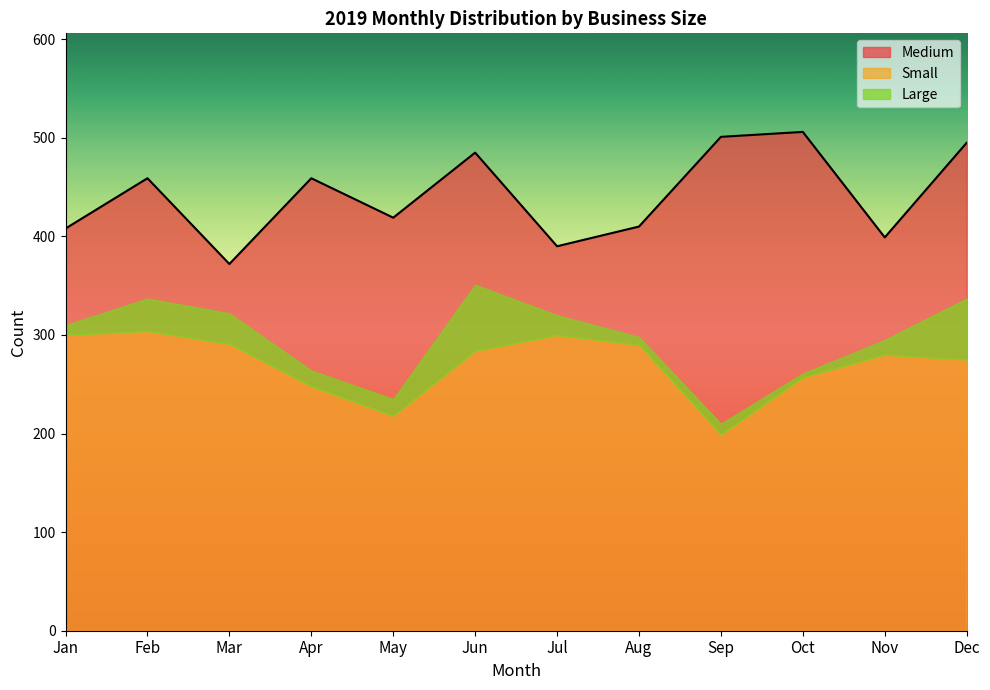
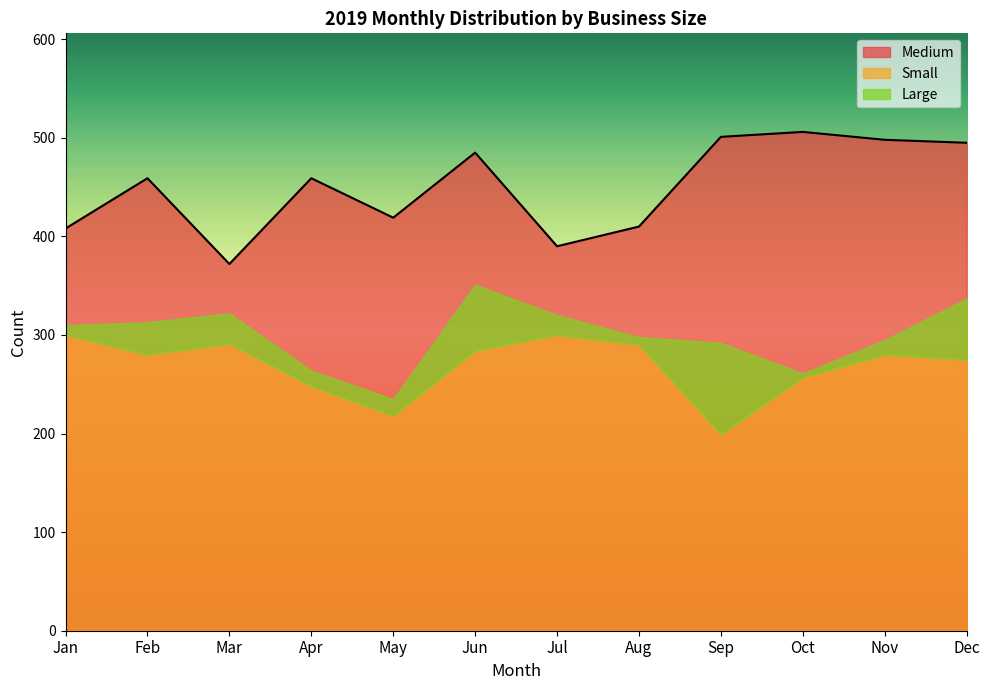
  {
    "Medium": {
      "Jan": 410,
      "Feb": 460,
      "Mar": 370,
      "Apr": 460,
      "May": 420,
      "Jun": 490,
      "Jul": 390,
      "Aug": 410,
      "Sep": 500,
      "Oct": 510,
-     "Nov": 400,
+     "Nov": 500,
      "Dec": 500
    },
    "Small": {
      "Jan": 300,
-     "Feb": 300,
+     "Feb": 280,
      "Mar": 290,
      "Apr": 250,
      "May": 220,
      "Jun": 280,
      "Jul": 300,
      "Aug": 290,
      "Sep": 200,
      "Oct": 260,
      "Nov": 280,
      "Dec": 280
    },
    "Large": {
      "Jan": 10,
      "Feb": 30,
      "Mar": 30,
      "Apr": 20,
      "May": 20,
      "Jun": 70,
      "Jul": 20,
      "Aug": 10,
-     "Sep": 10,
+     "Sep": 90,
      "Oct": 0,
      "Nov": 20,
      "Dec": 60
    }
  }
